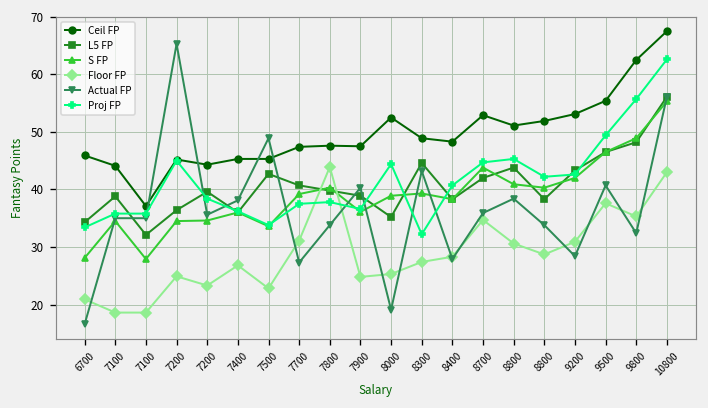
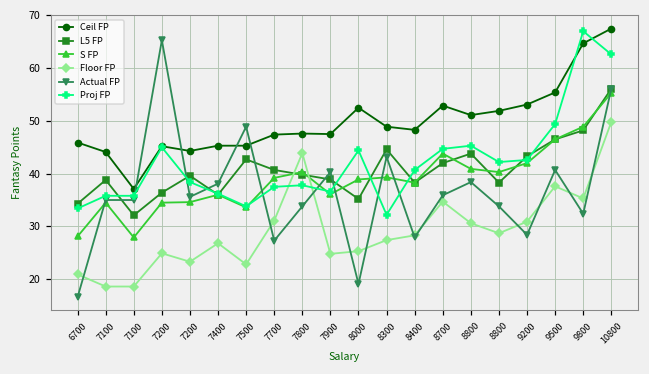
  {
    "Ceil FP": {
      "6700": 46,
      "7400": 45,
      "7500": 45,
      "7700": 47,
      "7800": 48,
      "7900": 48,
      "8000": 53,
      "8300": 49,
      "8400": 48,
      "8700": 53,
      "9200": 53,
      "9500": 55,
-     "9800": 63,
+     "9800": 65,
      "10800": 68
    },
    "S FP": {
      "6700": 28,
      "7700": 39,
      "8000": 39,
      "8300": 39,
      "8700": 44,
      "9200": 42,
      "9800": 49,
      "10800": 55
    },
    "Floor FP": {
      "6700": 21,
      "7400": 27,
      "7500": 23,
      "7700": 31,
      "7800": 44,
      "7900": 25,
      "8000": 25,
      "8300": 27,
      "8700": 35,
      "9200": 31,
      "9500": 38,
      "9800": 35,
-     "10800": 43
+     "10800": 50
    },
    "Proj FP": {
      "6700": 33,
      "7700": 38,
      "7800": 38,
      "8000": 44,
      "8300": 32,
      "8400": 41,
      "8700": 45,
      "9200": 43,
      "9500": 49,
-     "9800": 56,
+     "9800": 67,
      "10800": 63
    }
  }
